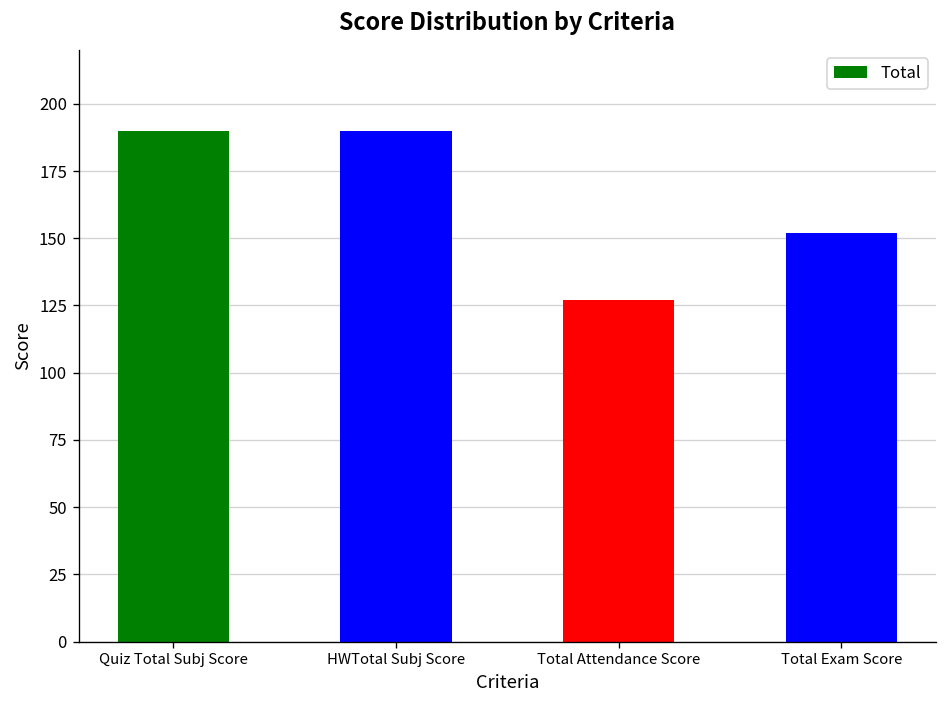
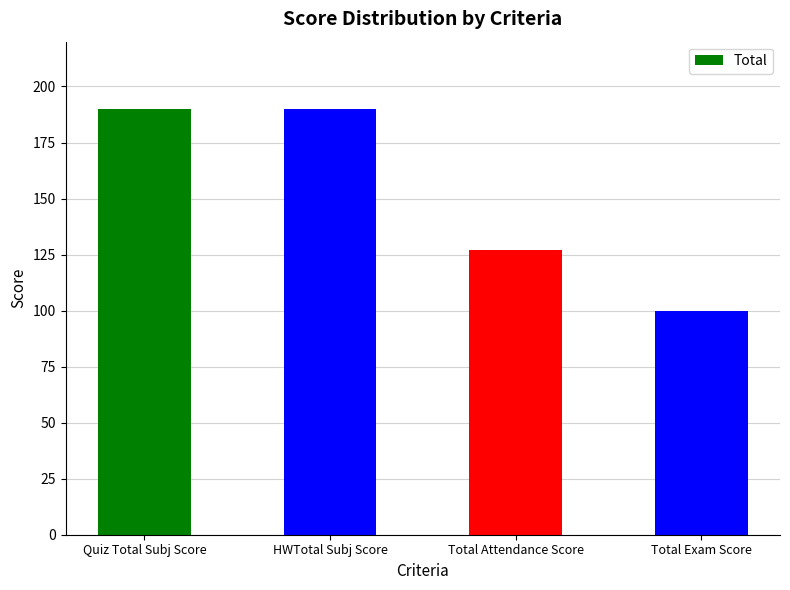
  {
    "Quiz Total Subj Score": 190,
    "HWTotal Subj Score": 190,
    "Total Attendance Score": 127,
-   "Total Exam Score": 152
+   "Total Exam Score": 100
  }
